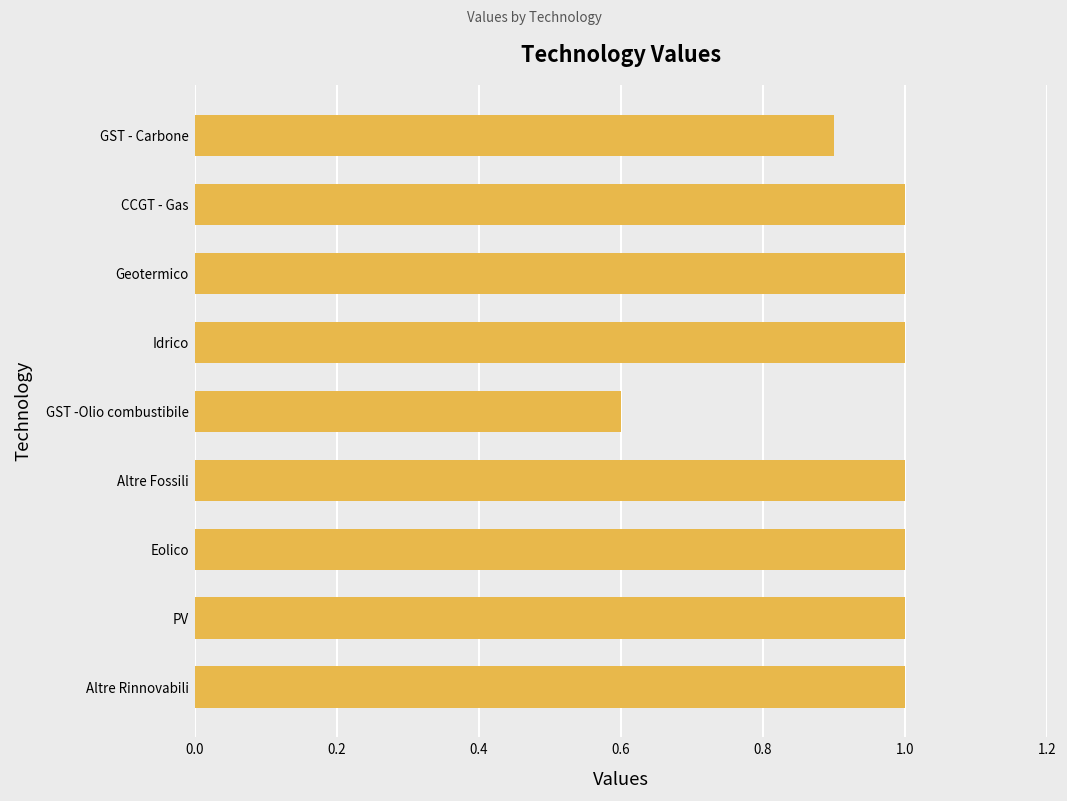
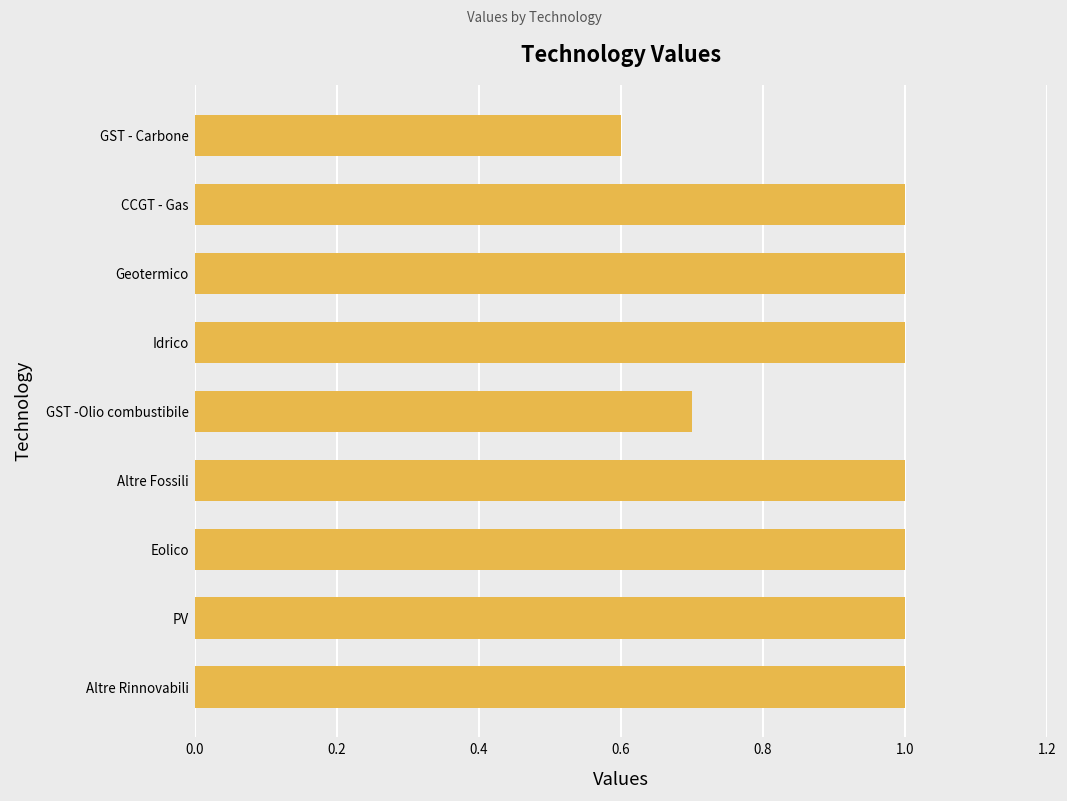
  {
-   "GST - Carbone": 0.9,
+   "GST - Carbone": 0.6,
    "CCGT - Gas": 1.0,
    "Geotermico": 1.0,
    "Idrico": 1.0,
-   "GST -Olio combustibile": 0.6,
+   "GST -Olio combustibile": 0.7,
    "Altre Fossili": 1.0,
    "Eolico": 1.0,
    "PV": 1.0,
    "Altre Rinnovabili": 1.0
  }
